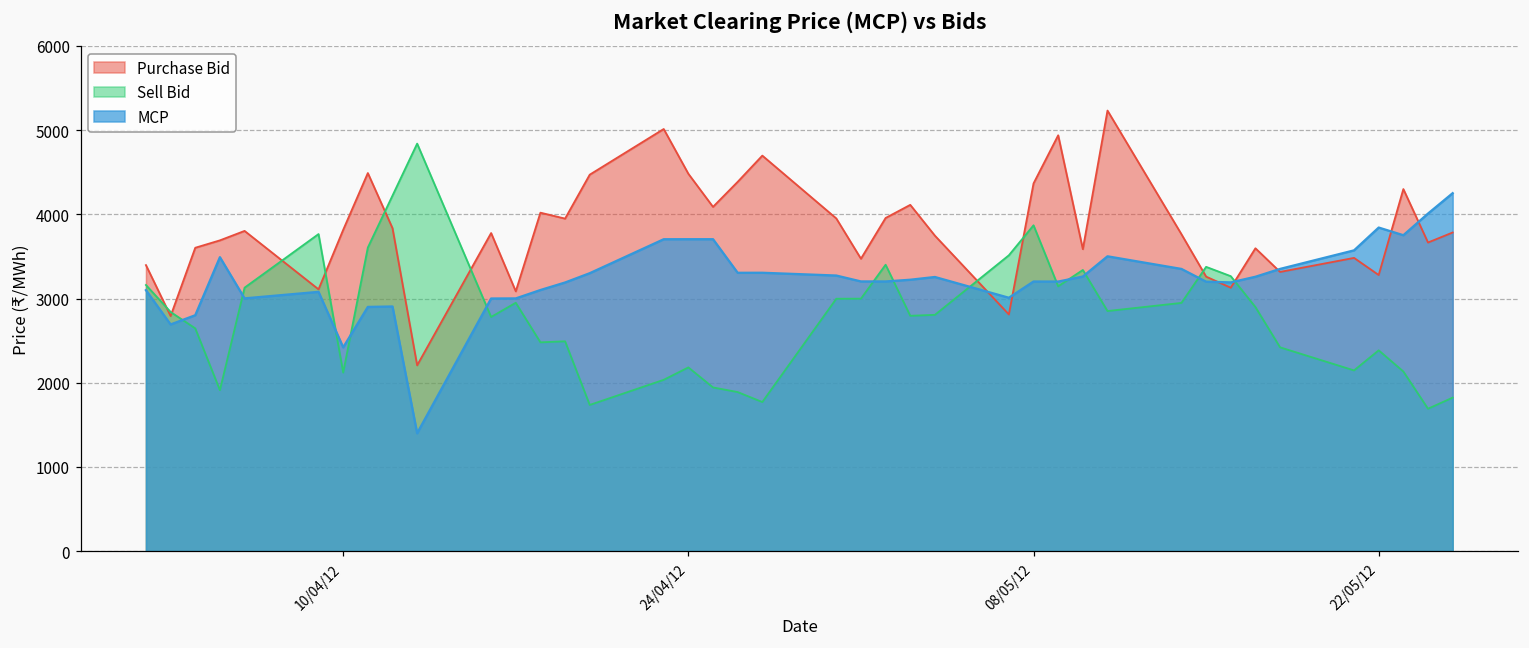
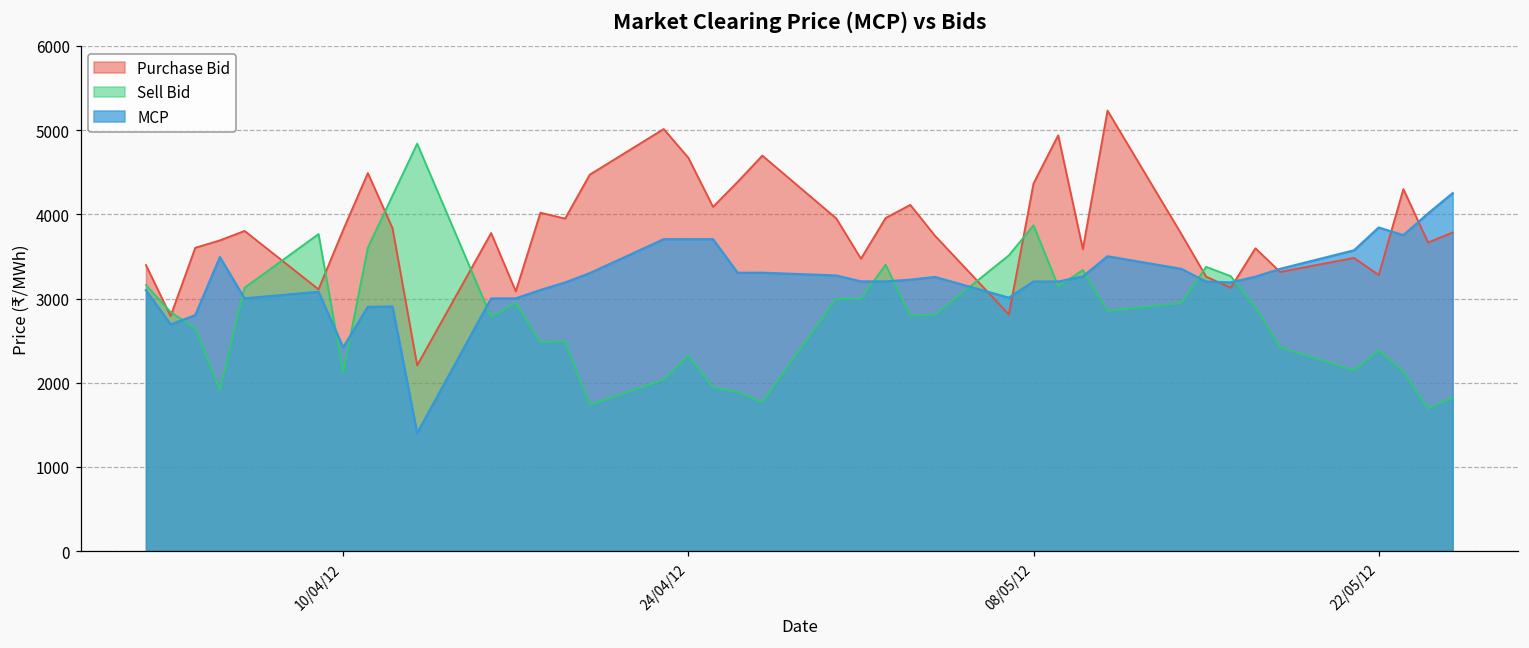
  {
    "Purchase Bid": {
      "10/04/12": 3800,
-     "24/04/12": 4500,
+     "24/04/12": 4700,
      "08/05/12": 4400,
      "22/05/12": 3300
    },
    "Sell Bid": {
      "10/04/12": 2100,
-     "24/04/12": 2200,
+     "24/04/12": 2300,
      "08/05/12": 3900,
      "22/05/12": 2400
    },
    "MCP": {
      "10/04/12": 2400,
      "24/04/12": 3700,
      "08/05/12": 3200,
      "22/05/12": 3800
    }
  }
